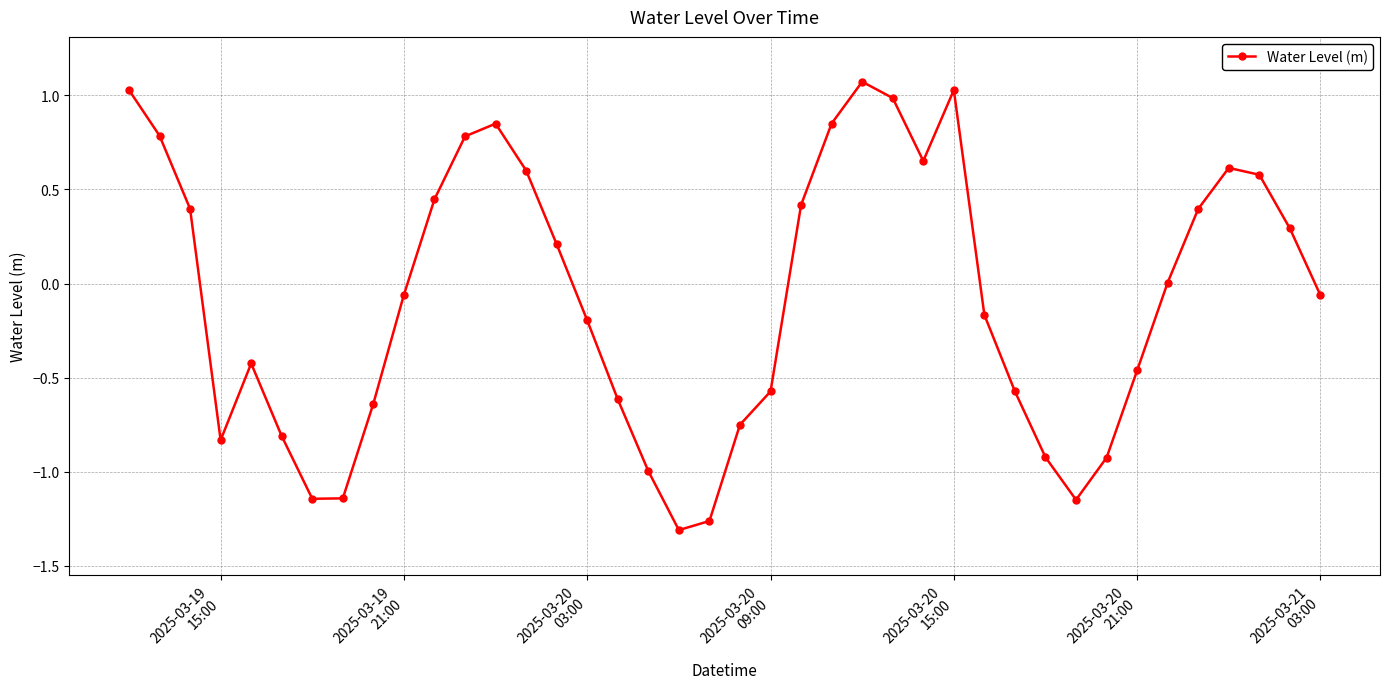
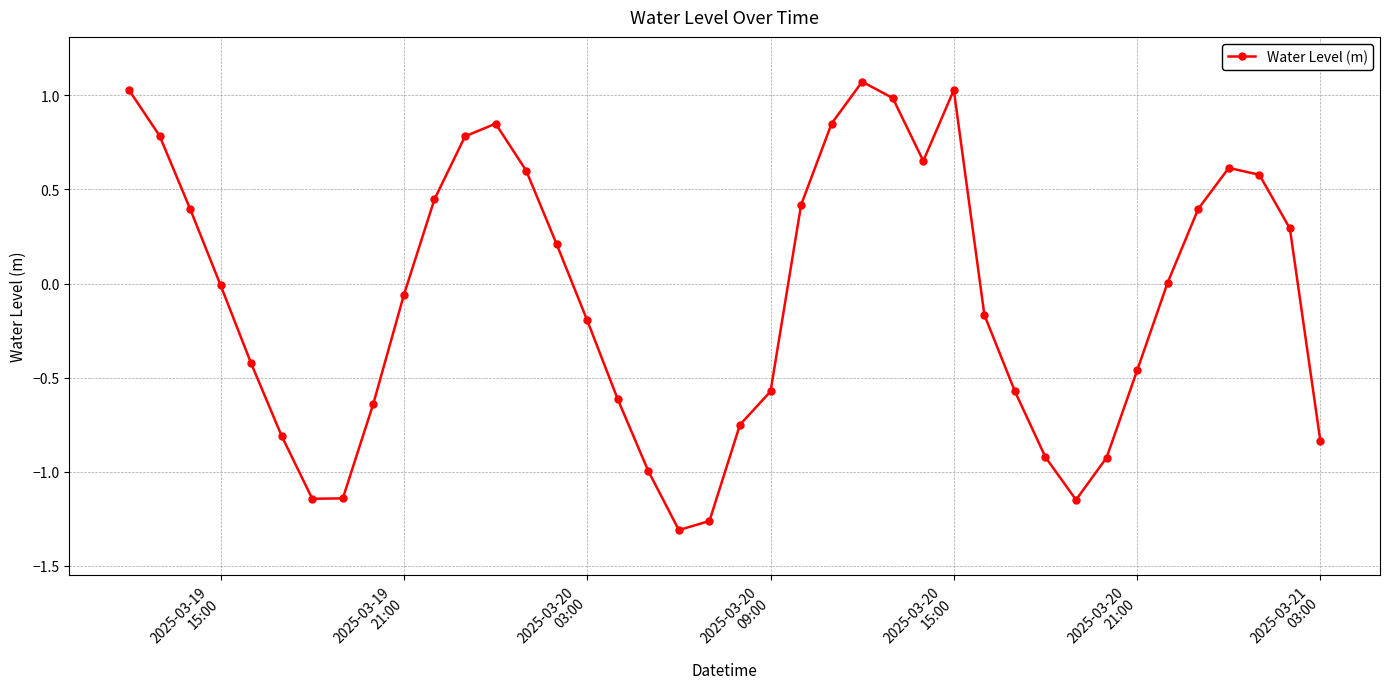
  {
-   "2025-03-19 15:00": -0.83,
+   "2025-03-19 15:00": -0.01,
    "2025-03-19 21:00": -0.06,
    "2025-03-20 03:00": -0.20,
    "2025-03-20 09:00": -0.57,
    "2025-03-20 15:00": 1.03,
    "2025-03-20 21:00": -0.46,
-   "2025-03-21 03:00": -0.06
+   "2025-03-21 03:00": -0.84
  }
